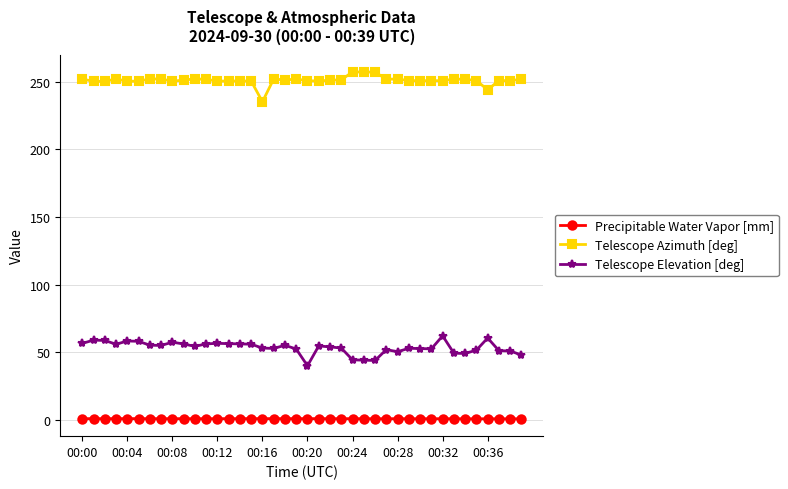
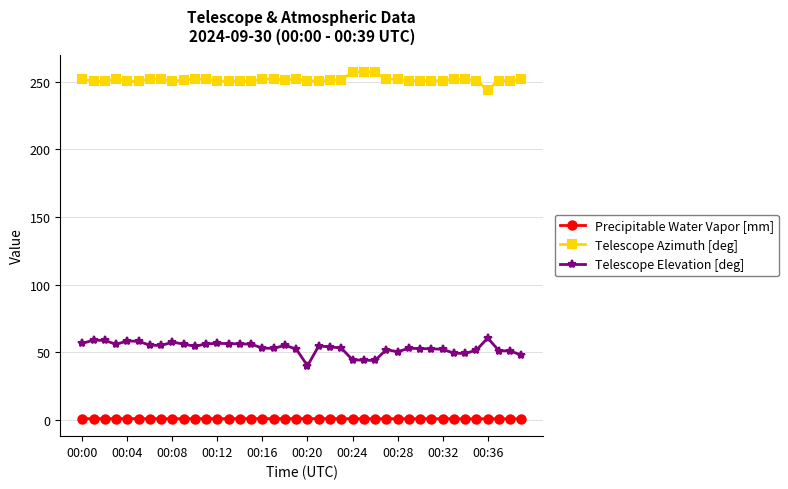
  {
    "Precipitable Water Vapor [mm]": {
      "00:00": 1,
      "00:04": 1,
      "00:08": 1,
      "00:12": 1,
      "00:16": 1,
      "00:20": 1,
      "00:24": 1,
      "00:28": 1,
      "00:32": 1,
      "00:36": 1
    },
    "Telescope Azimuth [deg]": {
      "00:00": 252,
      "00:04": 250,
      "00:08": 250,
      "00:12": 250,
-     "00:16": 235,
+     "00:16": 252,
      "00:20": 251,
      "00:24": 257,
      "00:28": 252,
      "00:32": 251,
      "00:36": 244
    },
    "Telescope Elevation [deg]": {
      "00:00": 57,
      "00:04": 58,
      "00:08": 57,
      "00:12": 57,
      "00:16": 53,
      "00:20": 40,
      "00:24": 44,
      "00:28": 50,
-     "00:32": 62,
+     "00:32": 52,
      "00:36": 61
    }
  }
